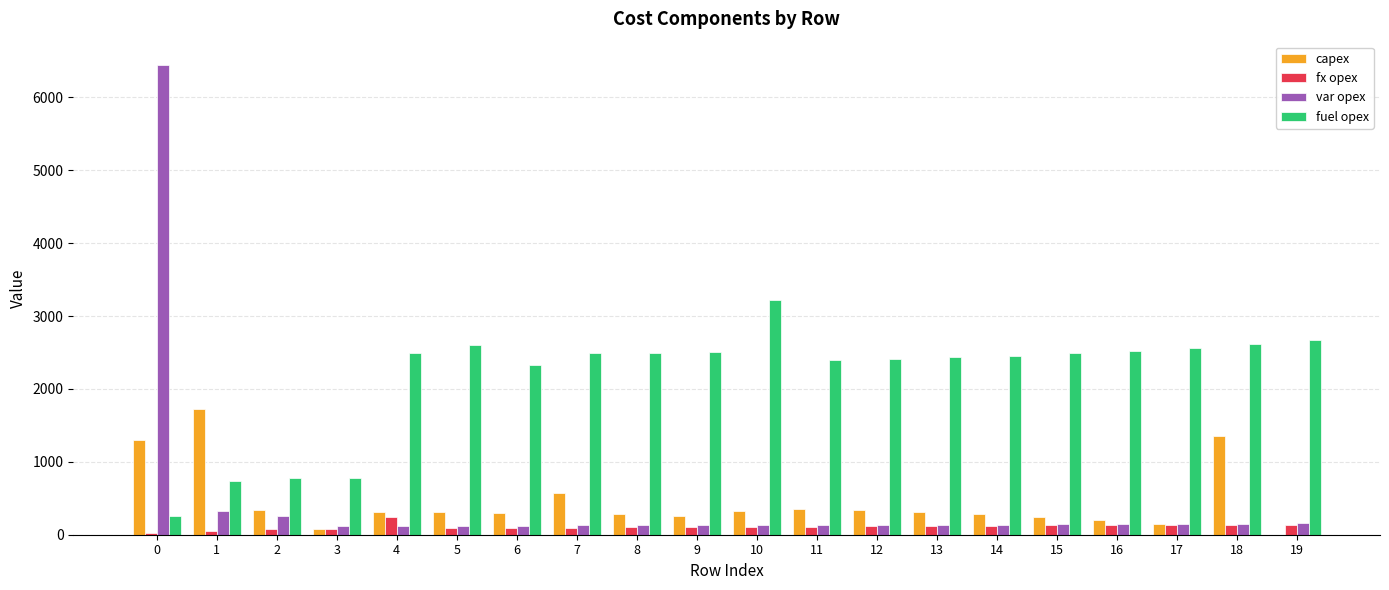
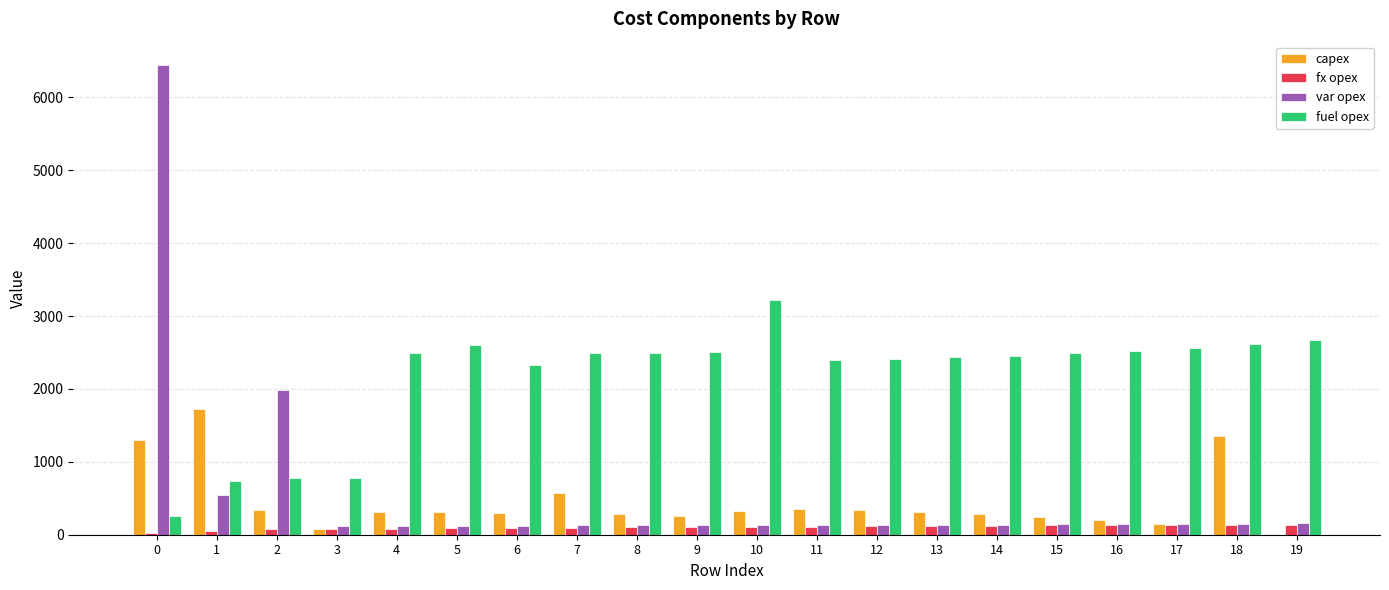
  {
    "capex": {
      "0": 1300,
      "1": 1700,
      "2": 300,
      "3": 100,
      "4": 300,
      "5": 300,
      "6": 300,
      "7": 600,
      "8": 300,
      "9": 300,
      "10": 300,
      "11": 400,
      "12": 300,
      "13": 300,
      "14": 300,
      "15": 200,
      "16": 200,
      "17": 200,
      "18": 1400,
      "19": 0
    },
    "fx opex": {
      "1": 100,
      "2": 100,
      "3": 100,
-     "4": 200,
+     "4": 100,
      "5": 100,
      "6": 100,
      "7": 100,
      "8": 100,
      "9": 100,
      "10": 100,
      "11": 100,
      "12": 100,
      "13": 100,
      "14": 100,
      "15": 100,
      "16": 100,
      "17": 100,
      "18": 100,
      "19": 100
    },
    "var opex": {
      "0": 6400,
-     "1": 300,
-     "2": 300,
+     "1": 500,
+     "2": 2000,
      "3": 100,
      "4": 100,
      "5": 100,
      "6": 100,
      "7": 100,
      "8": 100,
      "9": 100,
      "10": 100,
      "11": 100,
      "12": 100,
      "13": 100,
      "14": 100,
      "15": 100,
      "16": 100,
      "17": 100,
      "18": 200,
      "19": 200
    },
    "fuel opex": {
      "0": 300,
      "1": 700,
      "2": 800,
      "3": 800,
      "4": 2500,
      "5": 2600,
      "6": 2300,
      "7": 2500,
      "8": 2500,
      "9": 2500,
      "10": 3200,
      "11": 2400,
      "12": 2400,
      "13": 2400,
      "14": 2500,
      "15": 2500,
      "16": 2500,
      "17": 2600,
      "18": 2600,
      "19": 2700
    }
  }
